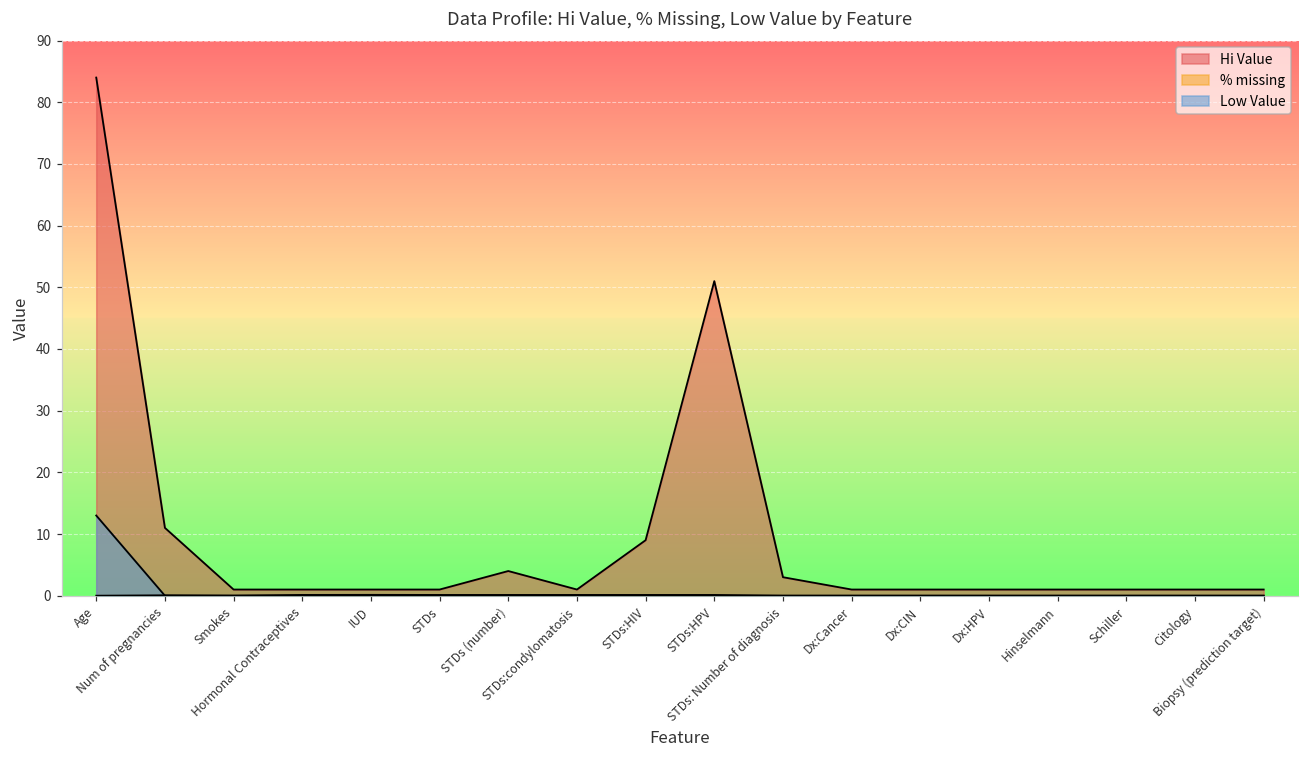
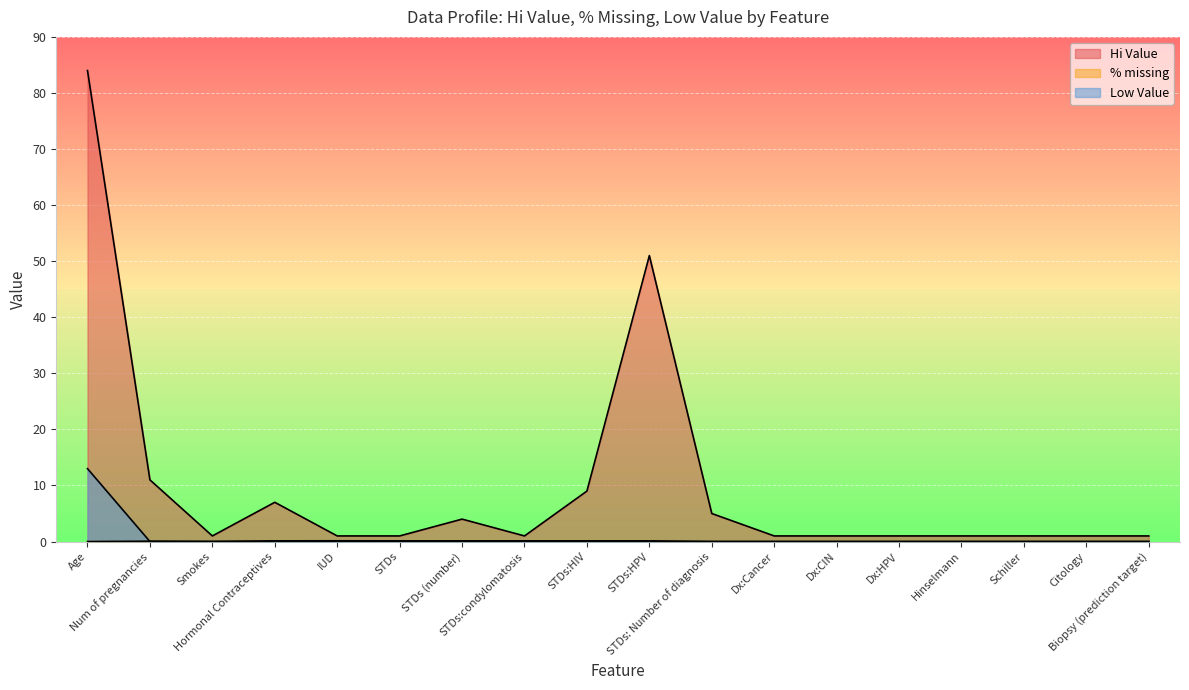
  {
    "Hi Value": {
      "Age": 84,
      "Num of pregnancies": 11,
      "Smokes": 1,
-     "Hormonal Contraceptives": 1,
+     "Hormonal Contraceptives": 7,
      "IUD": 1,
      "STDs": 1,
      "STDs (number)": 4,
      "STDs:condylomatosis": 1,
      "STDs:HIV": 9,
      "STDs:HPV": 51,
-     "STDs: Number of diagnosis": 3,
+     "STDs: Number of diagnosis": 5,
      "Dx:Cancer": 1,
      "Dx:CIN": 1,
      "Dx:HPV": 1,
      "Hinselmann": 1,
      "Schiller": 1,
      "Citology": 1,
      "Biopsy (prediction target)": 1
    },
    "% missing": {
      "Age": 0
    },
    "Low Value": {
      "Age": 13
    }
  }
